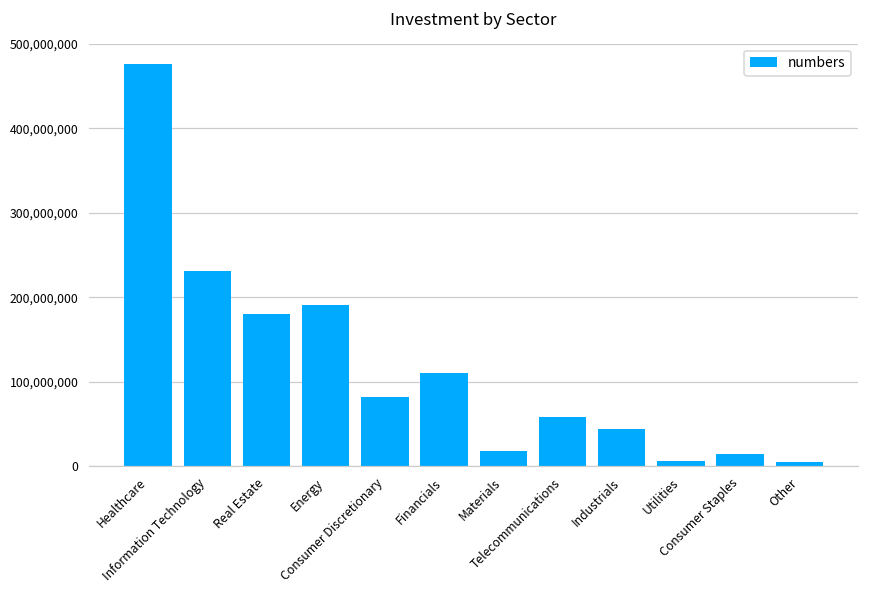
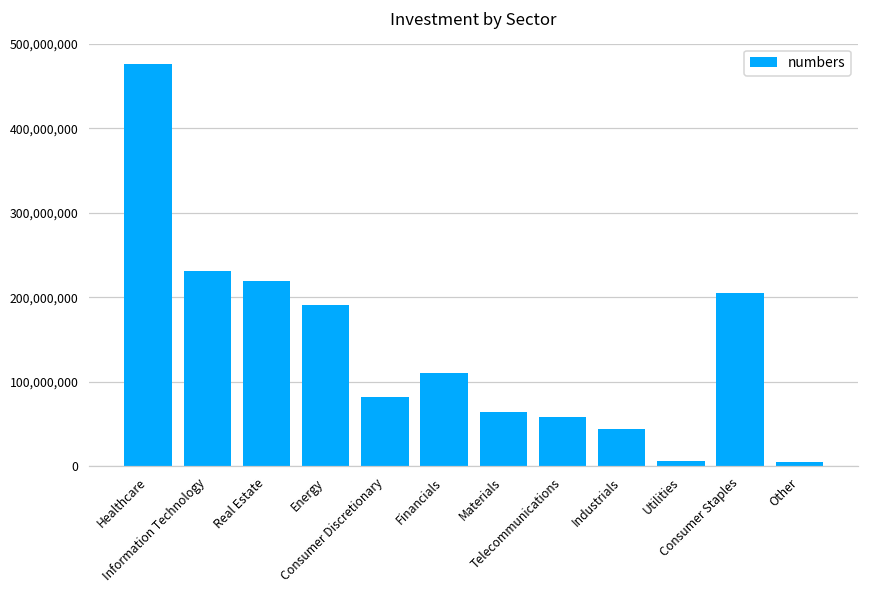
  {
    "Healthcare": "480,000,000",
    "Information Technology": "230,000,000",
-   "Real Estate": "180,000,000",
+   "Real Estate": "220,000,000",
    "Energy": "190,000,000",
    "Consumer Discretionary": "80,000,000",
    "Financials": "110,000,000",
-   "Materials": "20,000,000",
+   "Materials": "60,000,000",
    "Telecommunications": "60,000,000",
    "Industrials": "40,000,000",
    "Utilities": "10,000,000",
-   "Consumer Staples": "10,000,000",
+   "Consumer Staples": "210,000,000",
    "Other": "0"
  }
